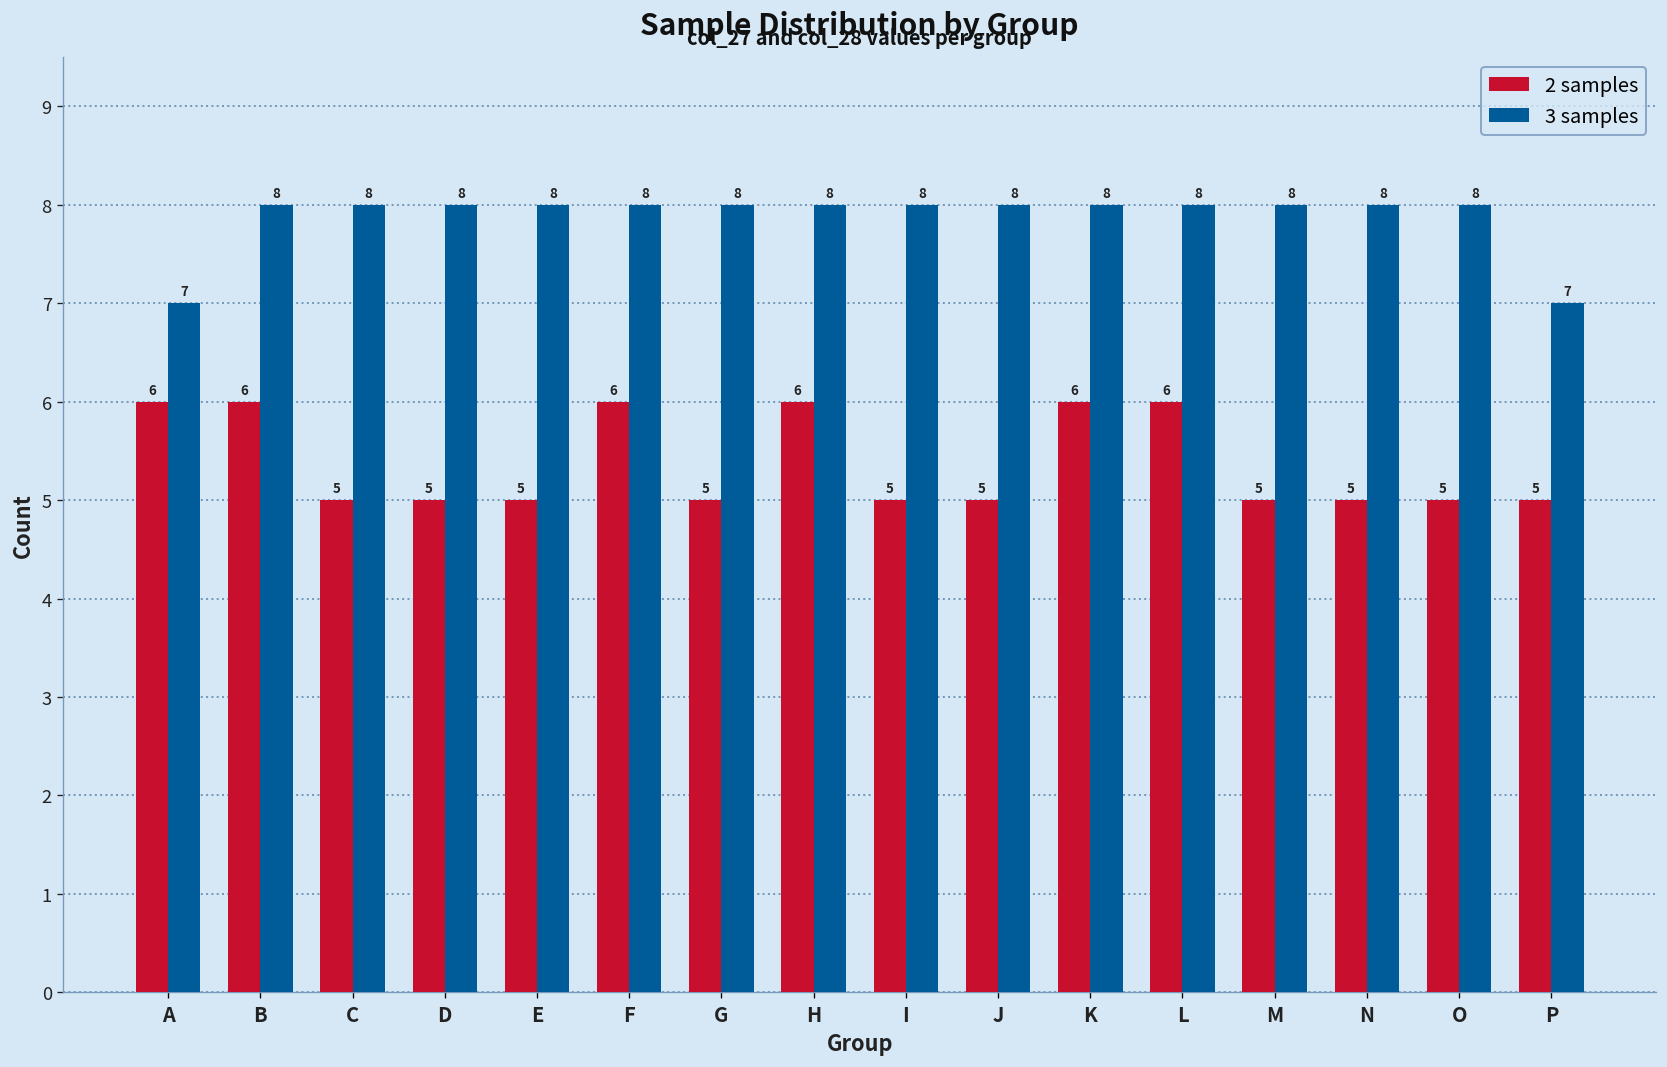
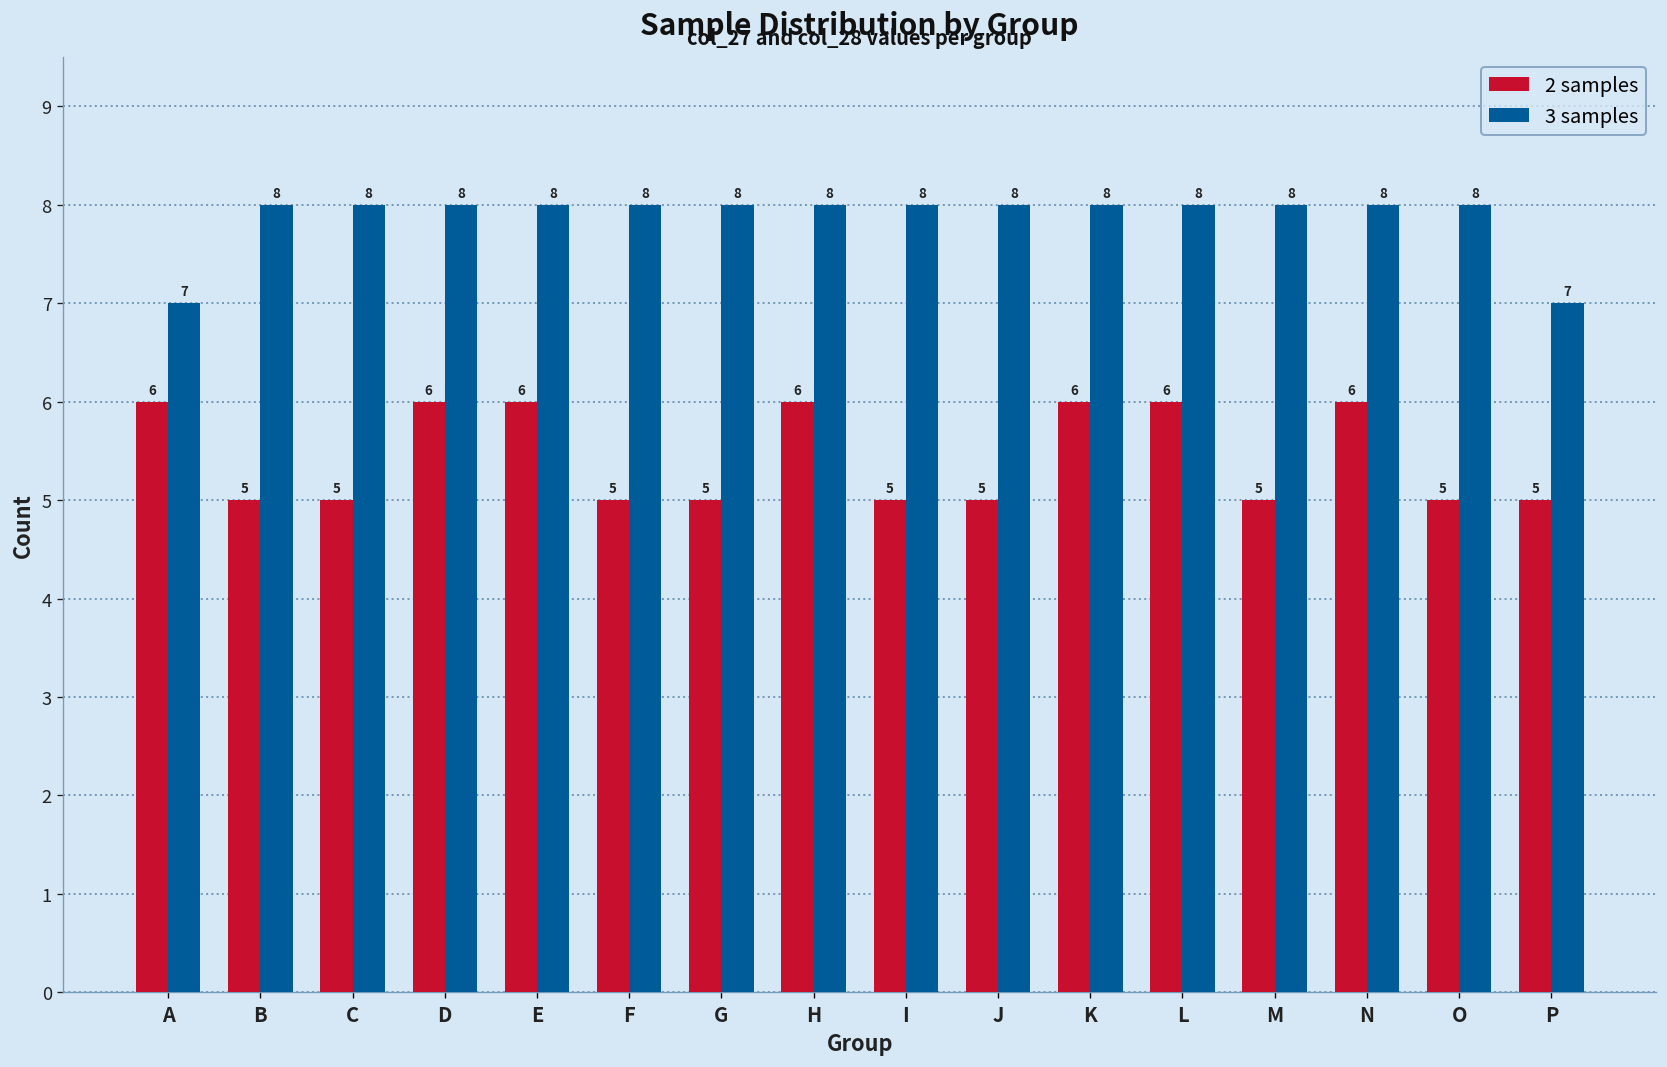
  {
    "2 samples": {
      "A": 6,
-     "B": 6,
+     "B": 5,
      "C": 5,
-     "D": 5,
-     "E": 5,
-     "F": 6,
+     "D": 6,
+     "E": 6,
+     "F": 5,
      "G": 5,
      "H": 6,
      "I": 5,
      "J": 5,
      "K": 6,
      "L": 6,
      "M": 5,
-     "N": 5,
+     "N": 6,
      "O": 5,
      "P": 5
    },
    "3 samples": {
      "A": 7,
      "B": 8,
      "C": 8,
      "D": 8,
      "E": 8,
      "F": 8,
      "G": 8,
      "H": 8,
      "I": 8,
      "J": 8,
      "K": 8,
      "L": 8,
      "M": 8,
      "N": 8,
      "O": 8,
      "P": 7
    }
  }
